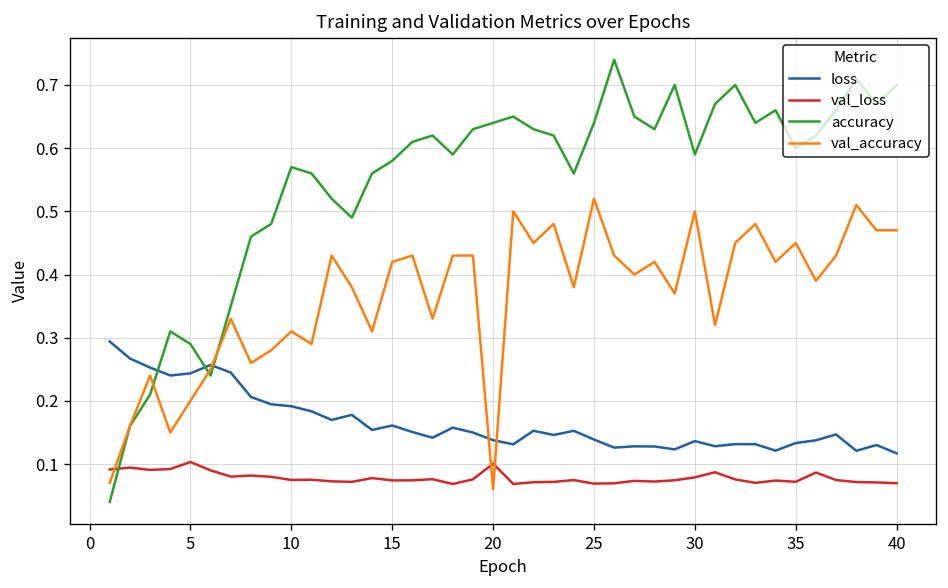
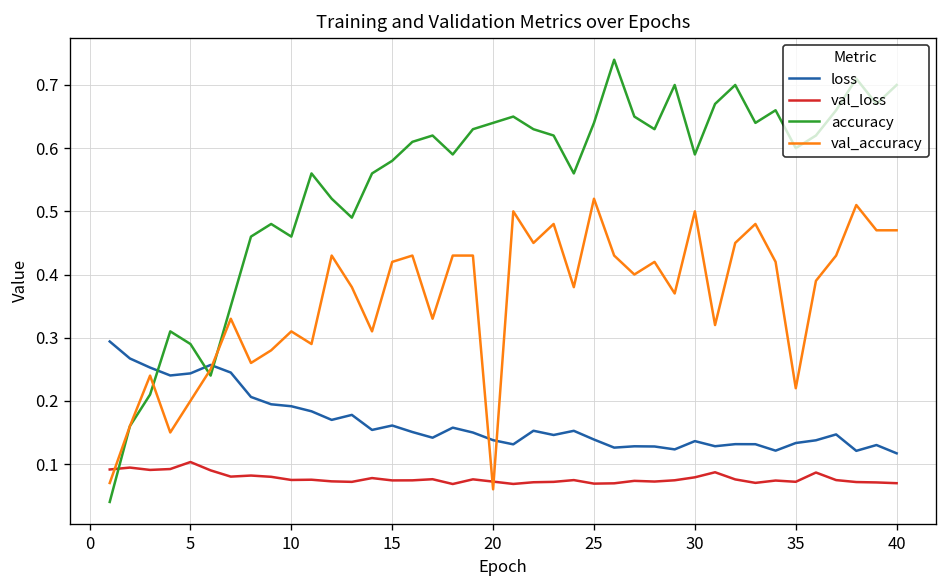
  {
    "loss": {
      "5": 0.24,
      "10": 0.19,
      "15": 0.16,
      "20": 0.14,
      "25": 0.14,
      "30": 0.14,
      "35": 0.13,
      "40": 0.12
    },
    "val_loss": {
      "5": 0.10,
      "10": 0.07,
      "15": 0.07,
-     "20": 0.10,
+     "20": 0.07,
      "25": 0.07,
      "30": 0.08,
      "35": 0.07,
      "40": 0.07
    },
    "accuracy": {
      "5": 0.29,
-     "10": 0.57,
+     "10": 0.46,
      "15": 0.58,
      "20": 0.64,
      "25": 0.64,
      "30": 0.59
    },
    "val_accuracy": {
      "5": 0.20,
      "10": 0.31,
      "15": 0.42,
      "20": 0.06,
      "25": 0.52,
      "30": 0.50,
-     "35": 0.45,
+     "35": 0.22,
      "40": 0.47
    }
  }
